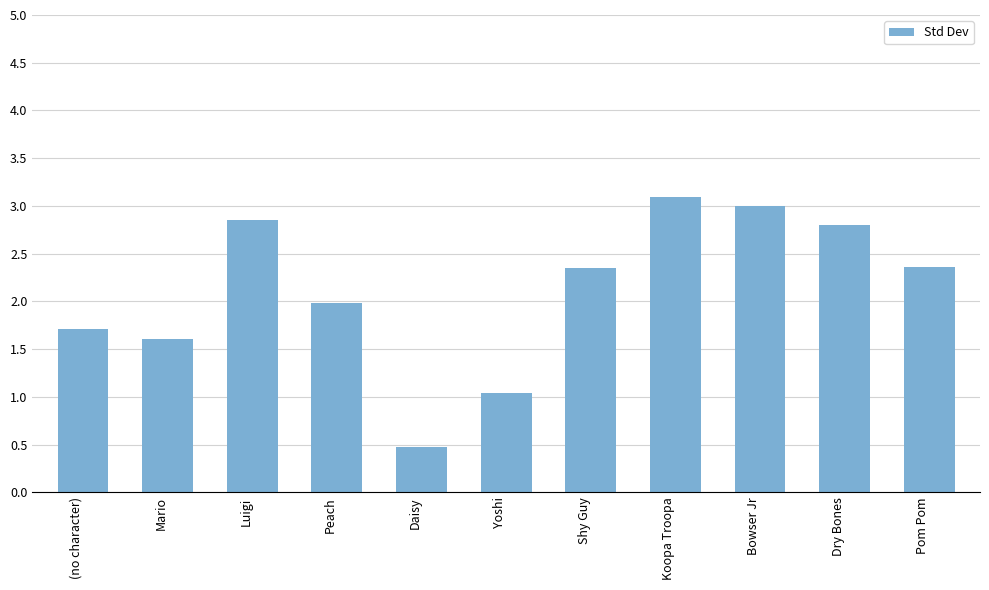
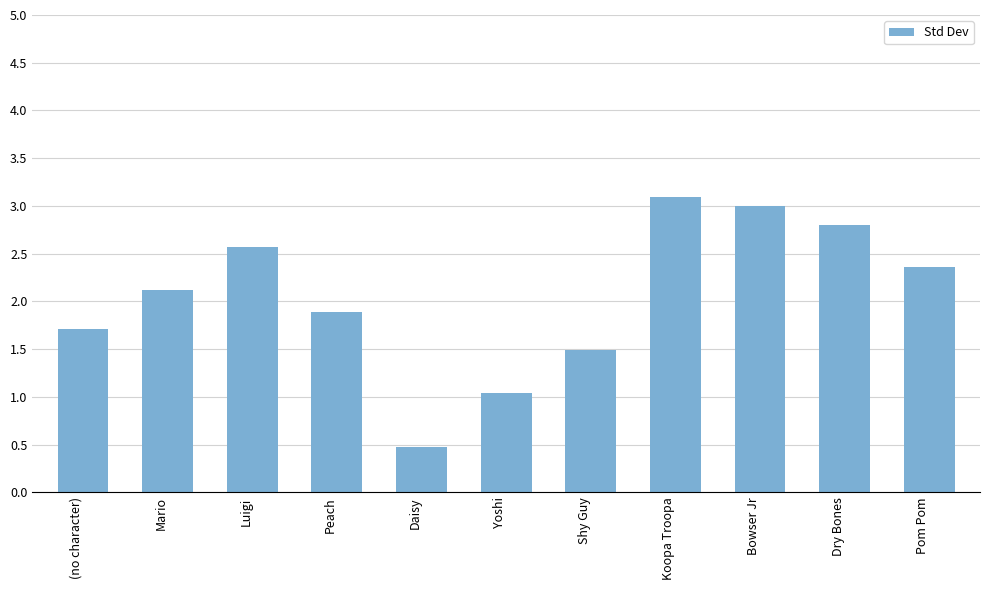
  {
    "(no character)": 1.7,
-   "Mario": 1.6,
-   "Luigi": 2.8,
-   "Peach": 2.0,
+   "Mario": 2.1,
+   "Luigi": 2.6,
+   "Peach": 1.9,
    "Daisy": 0.5,
    "Yoshi": 1.0,
-   "Shy Guy": 2.3,
+   "Shy Guy": 1.5,
    "Koopa Troopa": 3.1,
    "Bowser Jr": 3.0,
    "Dry Bones": 2.8,
    "Pom Pom": 2.4
  }
